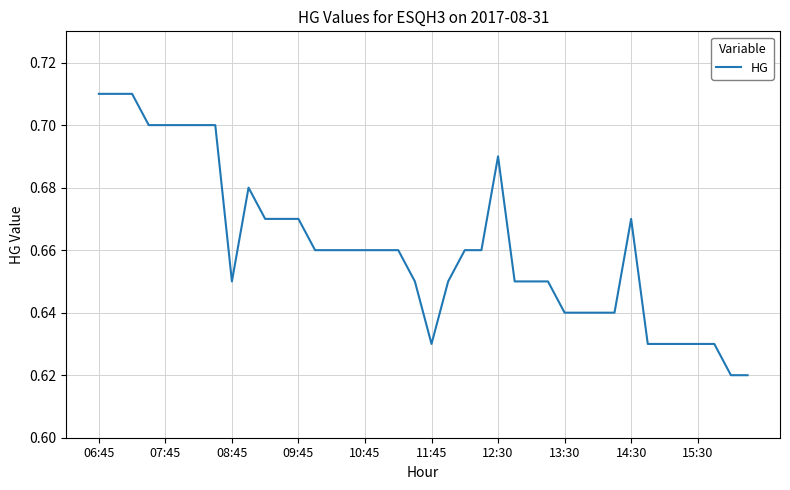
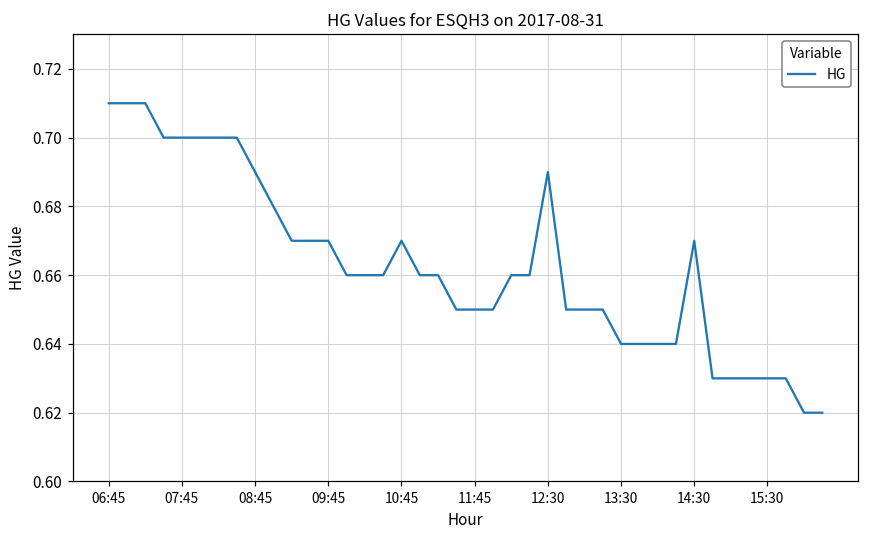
  {
    "06:45": 0.71,
    "07:45": 0.70,
-   "08:45": 0.65,
+   "08:45": 0.69,
    "09:45": 0.67,
-   "10:45": 0.66,
-   "11:45": 0.63,
+   "10:45": 0.67,
+   "11:45": 0.65,
    "12:30": 0.69,
    "13:30": 0.64,
    "14:30": 0.67,
    "15:30": 0.63
  }
